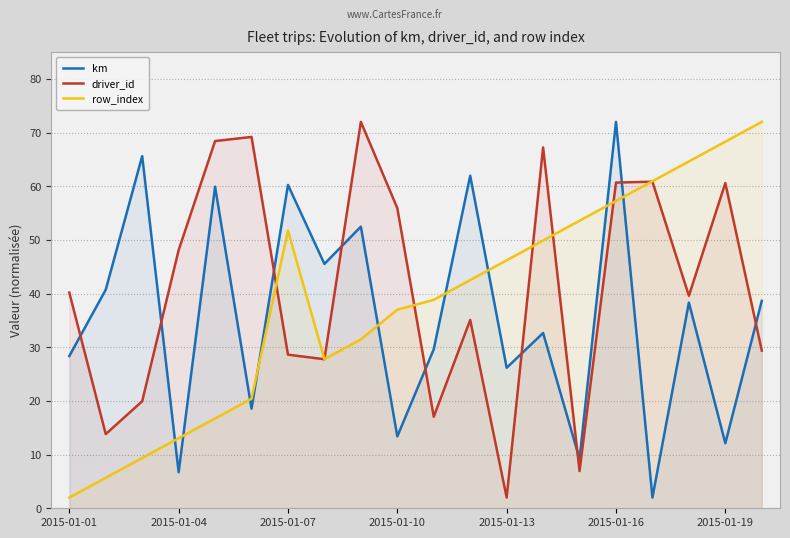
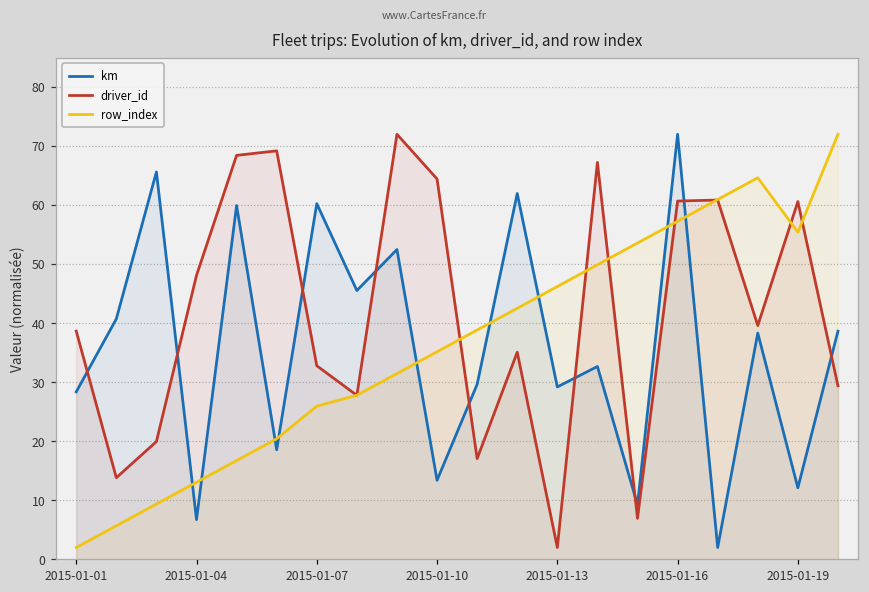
  {
    "km": {
      "2015-01-01": 28,
      "2015-01-04": 7,
      "2015-01-07": 60,
      "2015-01-10": 13,
-     "2015-01-13": 26,
+     "2015-01-13": 29,
      "2015-01-16": 72,
      "2015-01-19": 12
    },
    "driver_id": {
-     "2015-01-01": 40,
+     "2015-01-01": 39,
      "2015-01-04": 48,
-     "2015-01-07": 29,
-     "2015-01-10": 56,
+     "2015-01-07": 33,
+     "2015-01-10": 64,
      "2015-01-13": 2,
      "2015-01-16": 61,
      "2015-01-19": 61
    },
    "row_index": {
      "2015-01-01": 2,
      "2015-01-04": 13,
-     "2015-01-07": 52,
-     "2015-01-10": 37,
+     "2015-01-07": 26,
+     "2015-01-10": 35,
      "2015-01-13": 46,
      "2015-01-16": 57,
-     "2015-01-19": 68
+     "2015-01-19": 55
    }
  }
